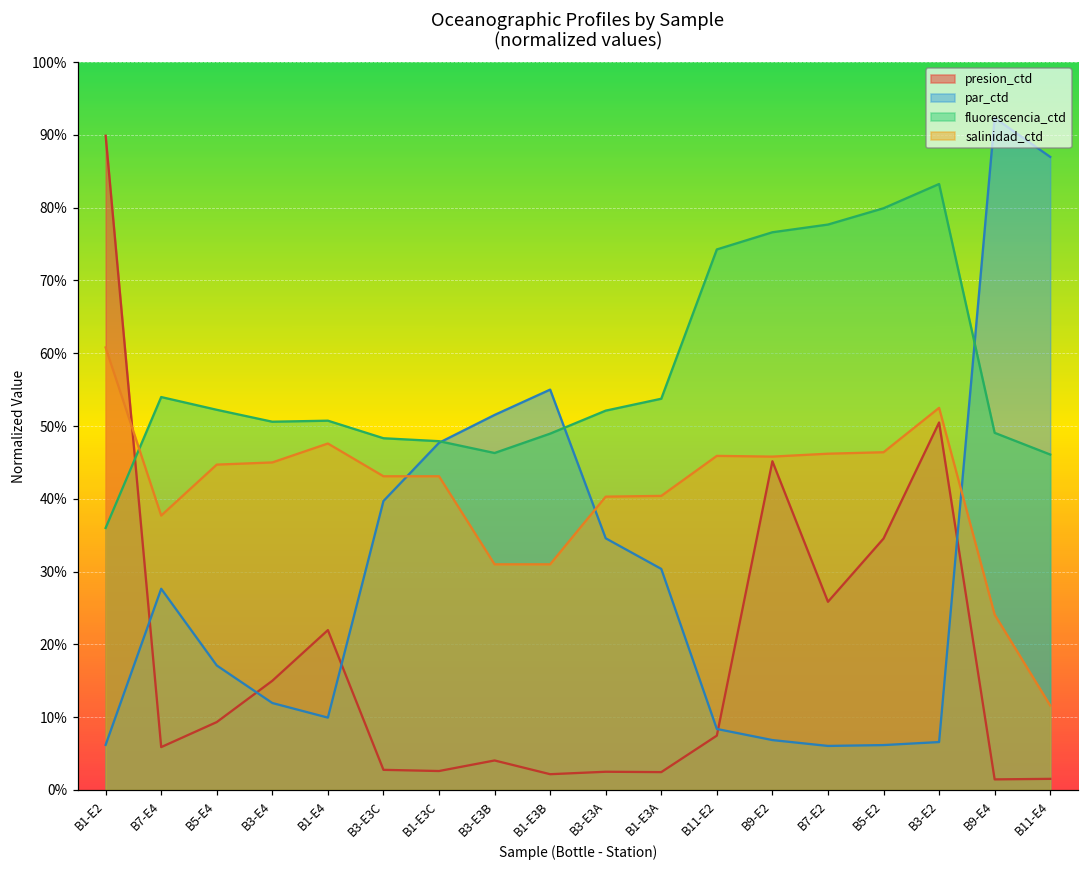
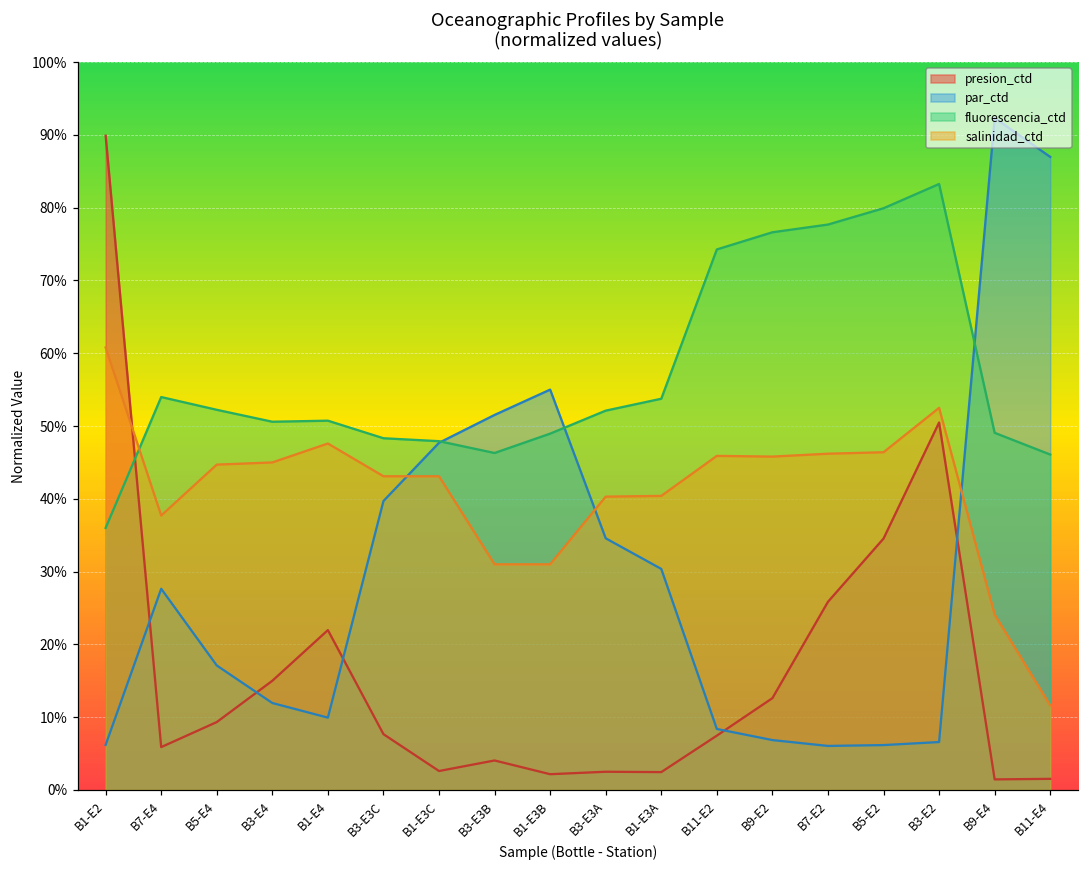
  {
    "presion_ctd": {
      "B1-E2": "90%",
      "B7-E4": "6%",
      "B5-E4": "9%",
      "B3-E4": "15%",
      "B1-E4": "22%",
-     "B3-E3C": "3%",
+     "B3-E3C": "8%",
      "B1-E3C": "3%",
      "B3-E3B": "4%",
      "B1-E3B": "2%",
      "B3-E3A": "3%",
      "B1-E3A": "2%",
      "B11-E2": "7%",
-     "B9-E2": "45%",
+     "B9-E2": "13%",
      "B7-E2": "26%",
      "B5-E2": "35%",
      "B3-E2": "50%",
      "B9-E4": "1%",
      "B11-E4": "2%"
    },
    "par_ctd": {
      "B1-E2": "6%",
      "B7-E4": "28%",
      "B5-E4": "17%",
      "B3-E4": "12%",
      "B1-E4": "10%",
      "B3-E3C": "40%",
      "B3-E3B": "52%",
      "B1-E3B": "55%",
      "B3-E3A": "35%",
      "B1-E3A": "30%",
      "B11-E2": "8%",
      "B9-E2": "7%",
      "B7-E2": "6%",
      "B5-E2": "6%",
      "B3-E2": "7%",
      "B11-E4": "87%"
    },
    "fluorescencia_ctd": {
      "B1-E2": "36%",
      "B7-E4": "54%",
      "B5-E4": "52%",
      "B3-E4": "51%",
      "B1-E4": "51%",
      "B3-E3C": "48%",
      "B3-E3B": "46%",
      "B1-E3B": "49%",
      "B3-E3A": "52%",
      "B1-E3A": "54%",
      "B11-E2": "74%",
      "B9-E2": "77%",
      "B7-E2": "78%",
      "B5-E2": "80%",
      "B3-E2": "83%",
      "B9-E4": "49%",
      "B11-E4": "46%"
    },
    "salinidad_ctd": {
      "B1-E2": "61%",
      "B7-E4": "38%",
      "B5-E4": "45%",
      "B3-E4": "45%",
      "B1-E4": "48%",
      "B3-E3C": "43%",
      "B1-E3C": "43%",
      "B3-E3B": "31%",
      "B1-E3B": "31%",
      "B3-E3A": "40%",
      "B1-E3A": "40%",
      "B11-E2": "46%",
      "B9-E2": "46%",
      "B7-E2": "46%",
      "B5-E2": "46%",
      "B3-E2": "52%",
      "B9-E4": "24%",
      "B11-E4": "12%"
    }
  }
